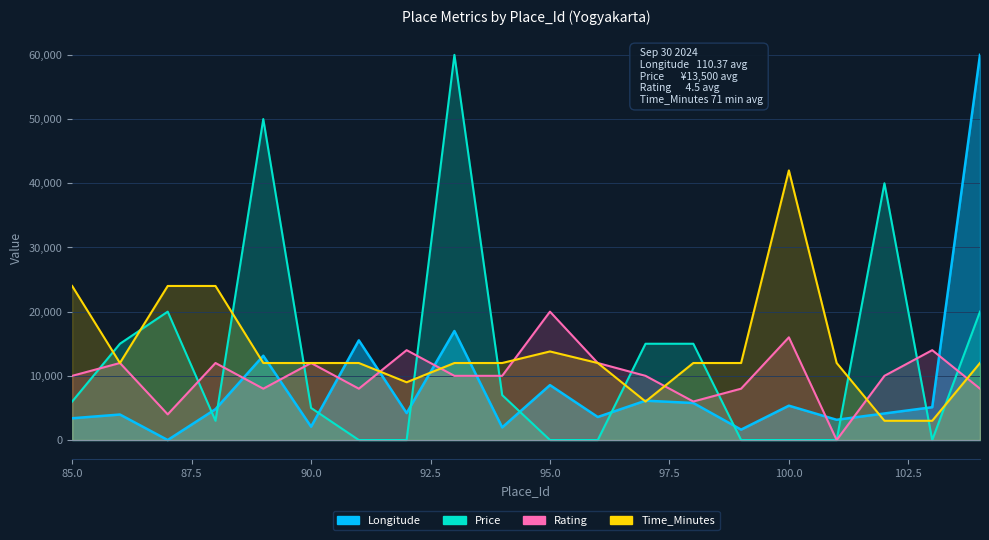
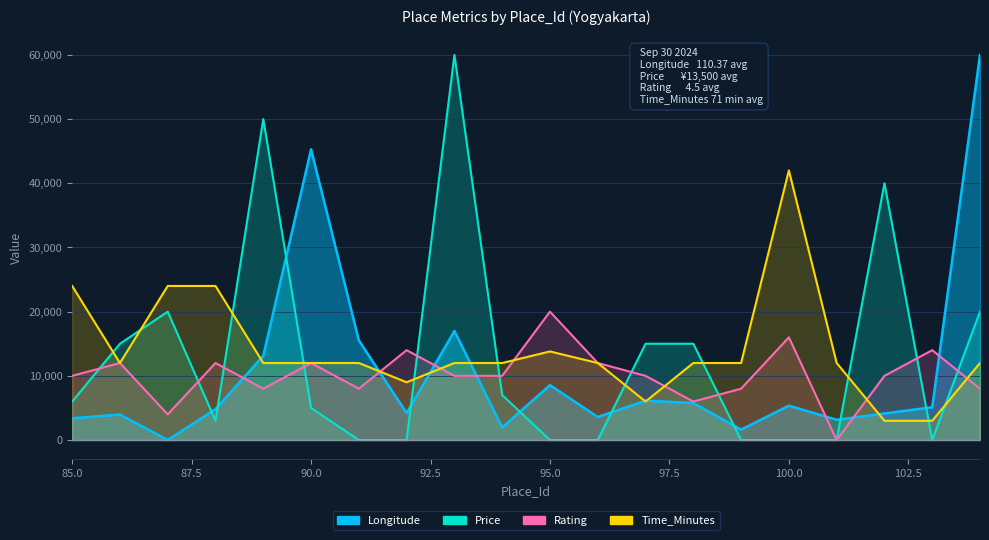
  {
    "Longitude": {
      "85.0": "3,000",
-     "90.0": "2,000",
+     "90.0": "45,000",
      "95.0": "9,000",
      "100.0": "5,000"
    },
    "Price": {
      "85.0": "6,000",
      "90.0": "5,000",
      "95.0": "0",
      "100.0": "0"
    },
    "Rating": {
      "85.0": "10,000",
      "95.0": "20,000",
      "100.0": "16,000"
    },
    "Time_Minutes": {
      "85.0": "24,000",
      "95.0": "14,000",
      "100.0": "42,000"
    }
  }
